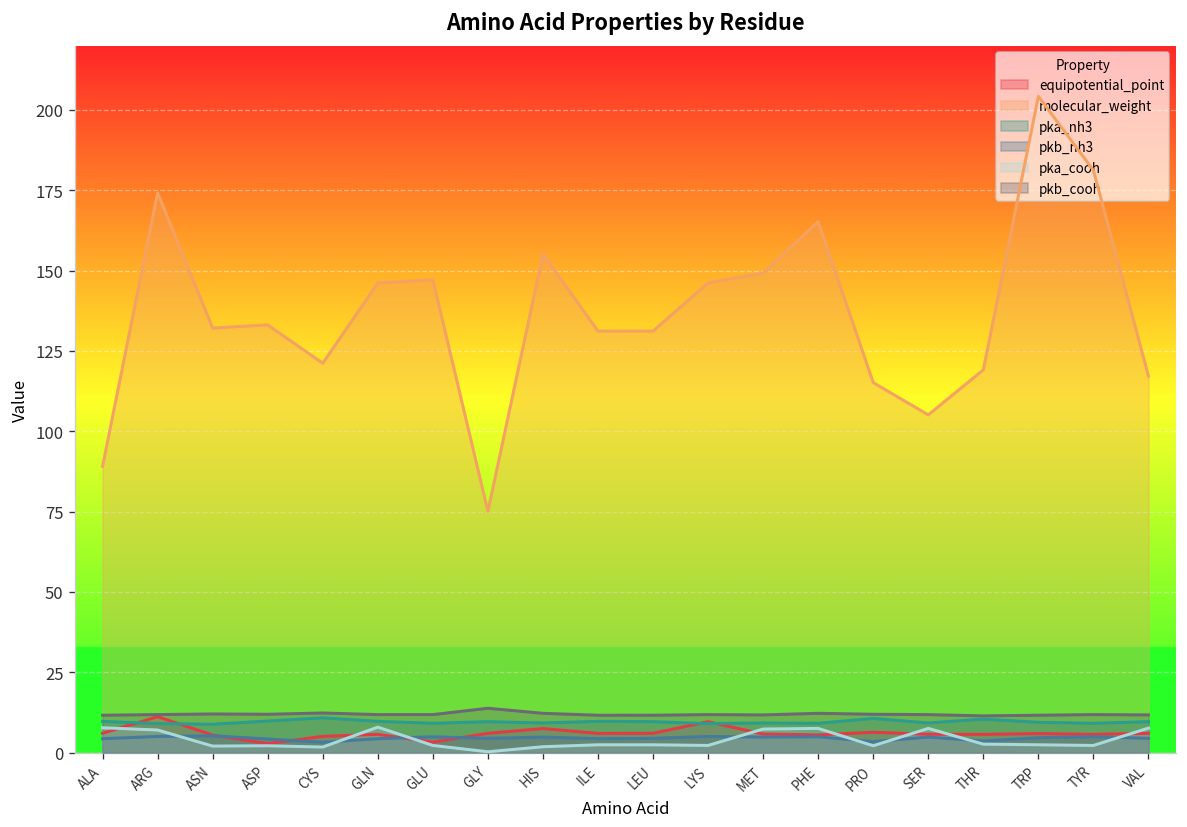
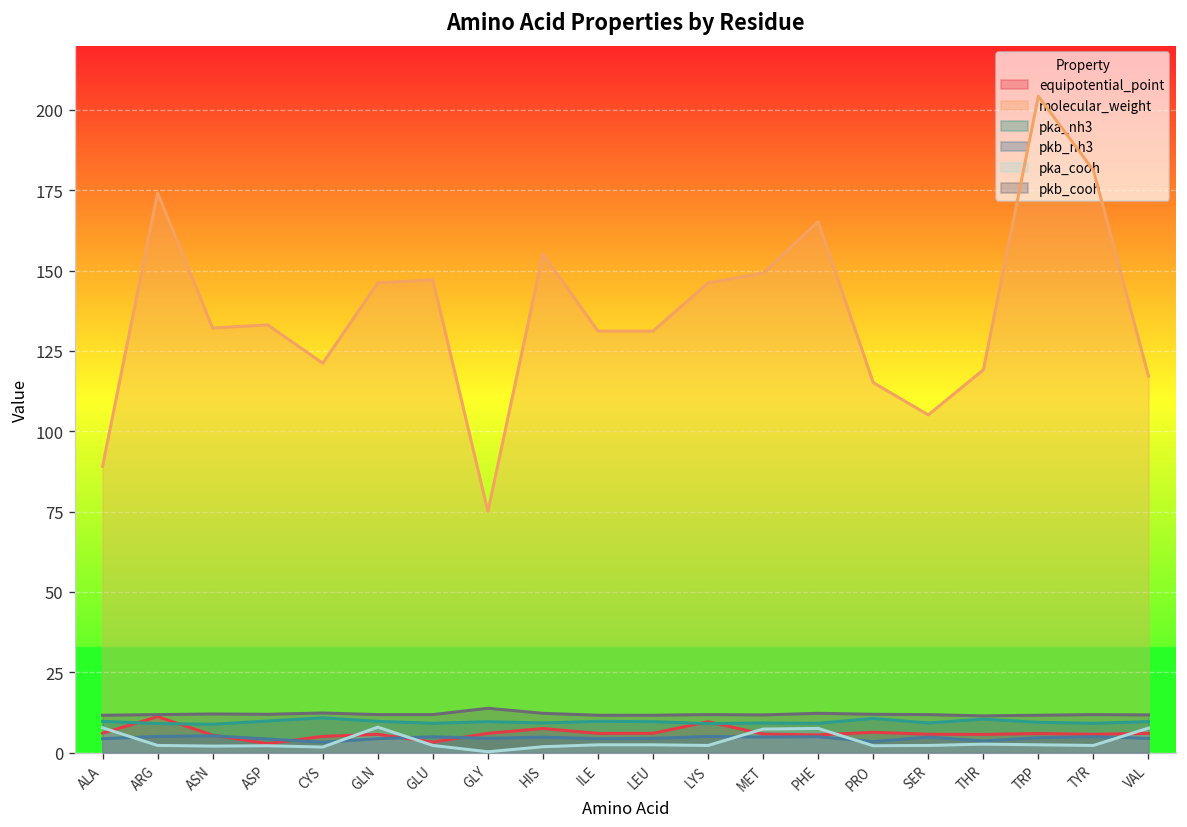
  {
    "pka_cooh": {
      "ALA": 8,
-     "ARG": 7,
+     "ARG": 2,
      "ASN": 2,
      "CYS": 2,
      "GLN": 8,
      "GLU": 2,
      "GLY": 0,
      "HIS": 2,
      "ILE": 2,
      "LEU": 2,
      "LYS": 2,
      "MET": 7,
      "PHE": 8,
      "PRO": 2,
-     "SER": 8,
+     "SER": 2,
      "THR": 3,
      "TRP": 2,
      "TYR": 2,
      "VAL": 8
    }
  }
